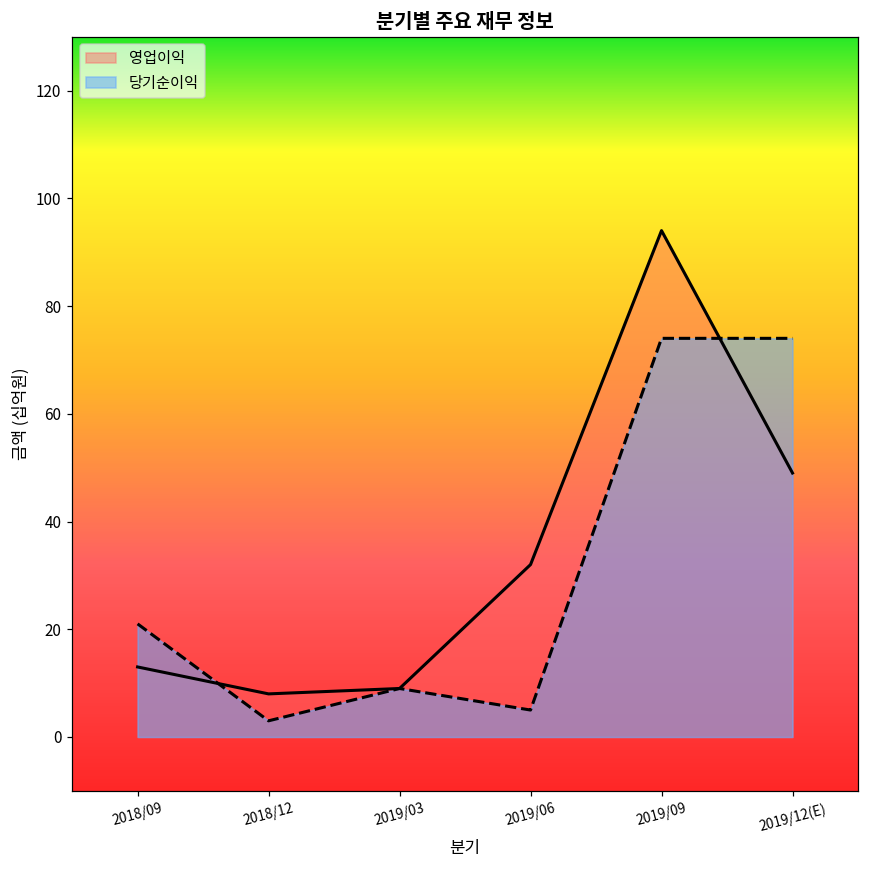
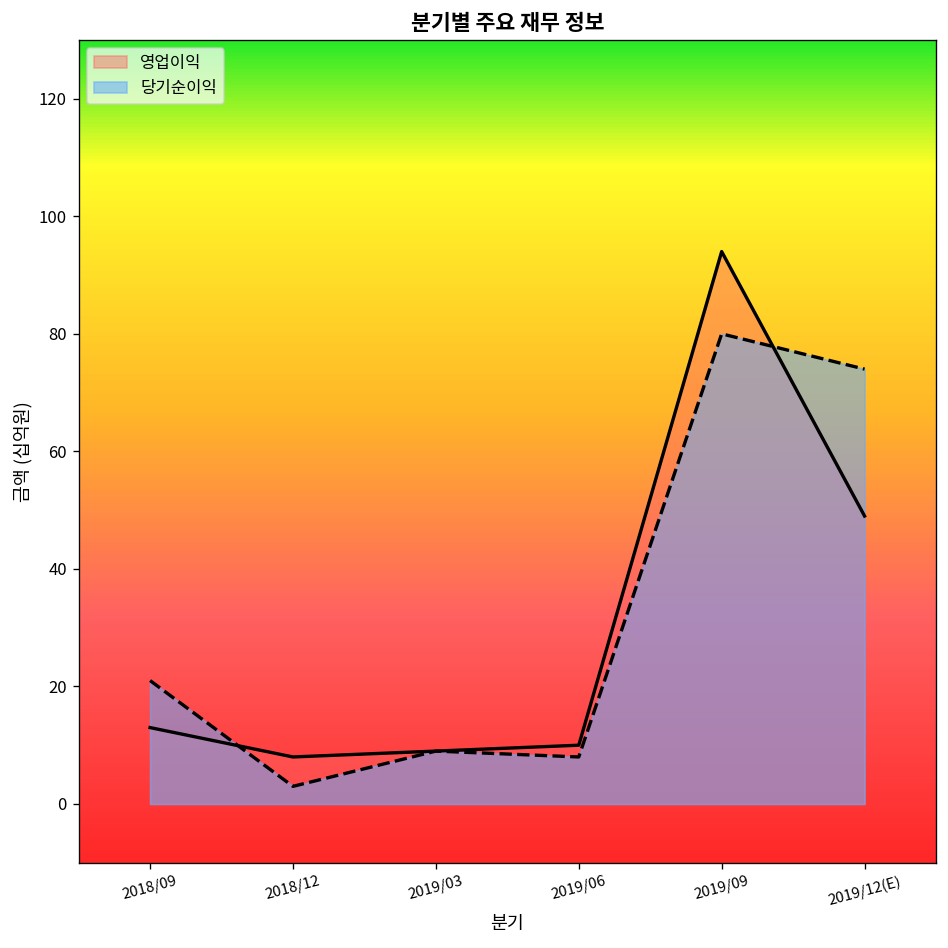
  {
    "영업이익": {
      "2018/09": 13,
      "2018/12": 8,
-     "2019/06": 32,
+     "2019/06": 10,
      "2019/09": 94,
      "2019/12(E)": 49
    },
    "당기순이익": {
      "2018/09": 21,
      "2018/12": 3,
-     "2019/06": 5,
-     "2019/09": 74,
+     "2019/06": 8,
+     "2019/09": 80,
      "2019/12(E)": 74
    }
  }
